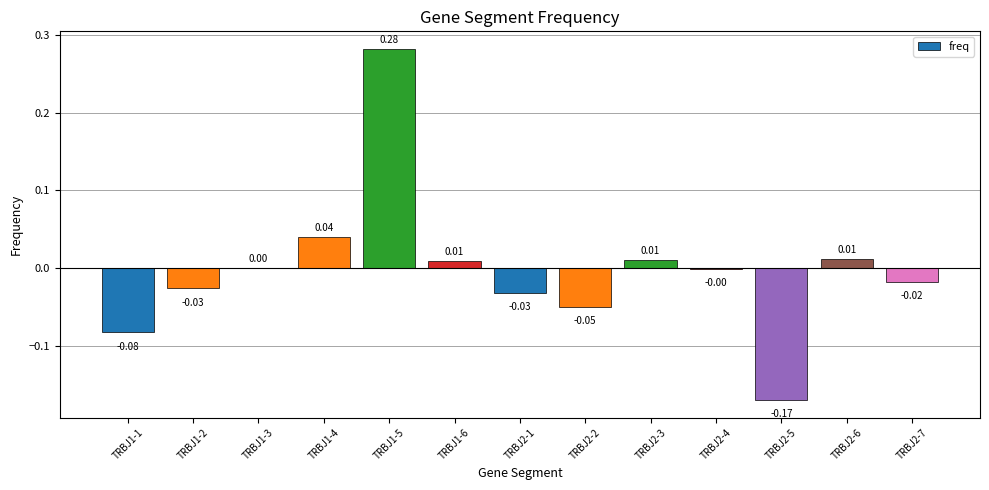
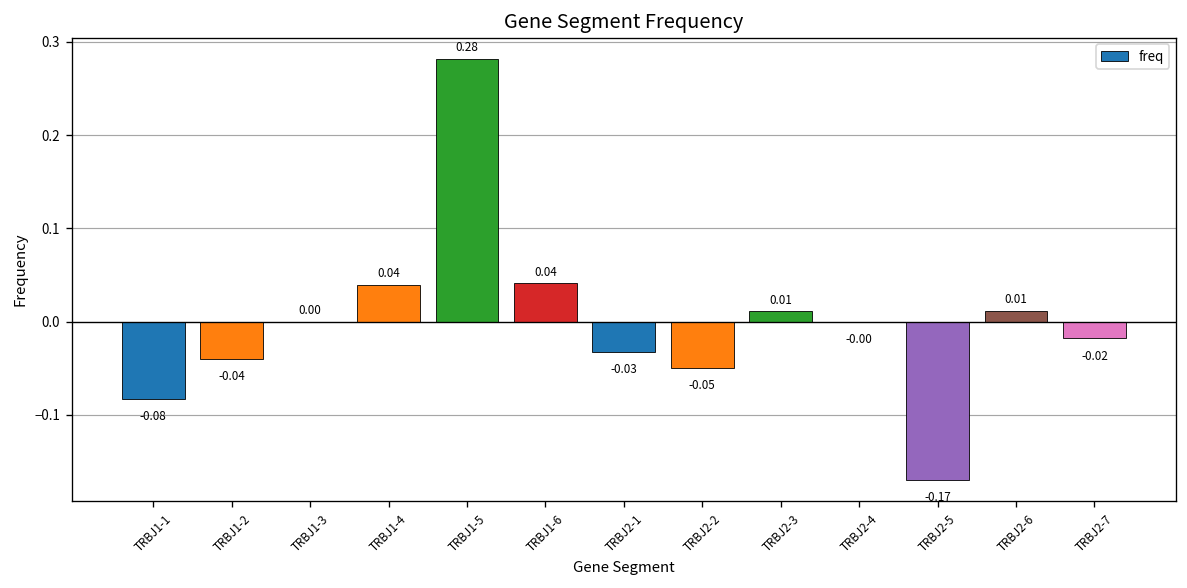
  {
    "TRBJ1-1": -0.08,
-   "TRBJ1-2": -0.03,
+   "TRBJ1-2": -0.04,
    "TRBJ1-3": 0.00,
    "TRBJ1-4": 0.04,
    "TRBJ1-5": 0.28,
-   "TRBJ1-6": 0.01,
+   "TRBJ1-6": 0.04,
    "TRBJ2-1": -0.03,
    "TRBJ2-2": -0.05,
    "TRBJ2-3": 0.01,
    "TRBJ2-4": -0.00,
    "TRBJ2-5": -0.17,
    "TRBJ2-6": 0.01,
    "TRBJ2-7": -0.02
  }
